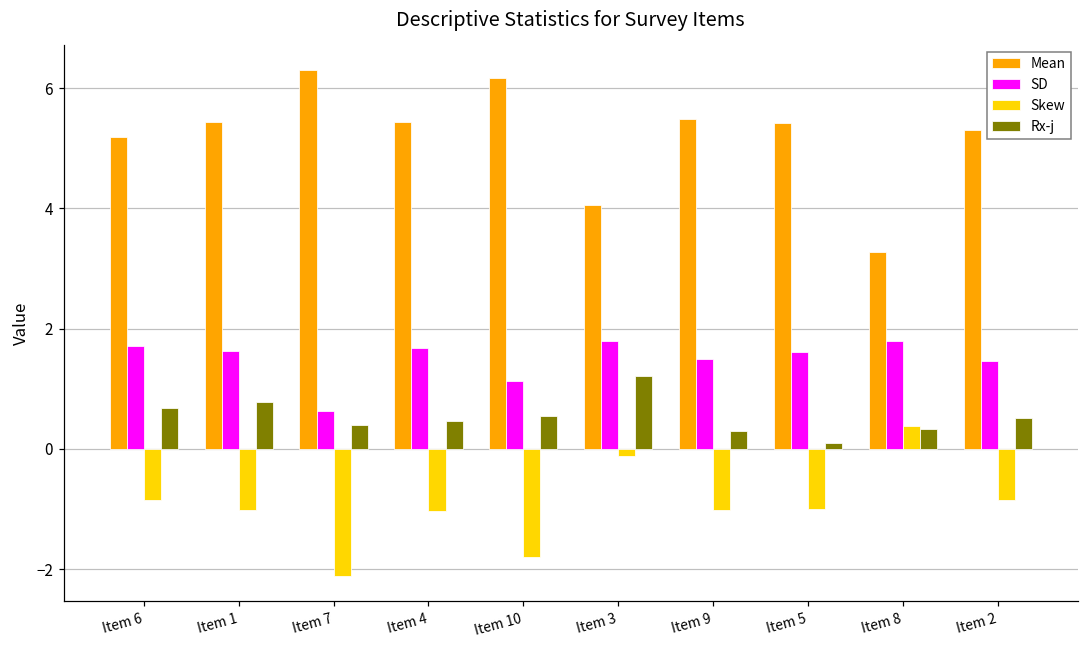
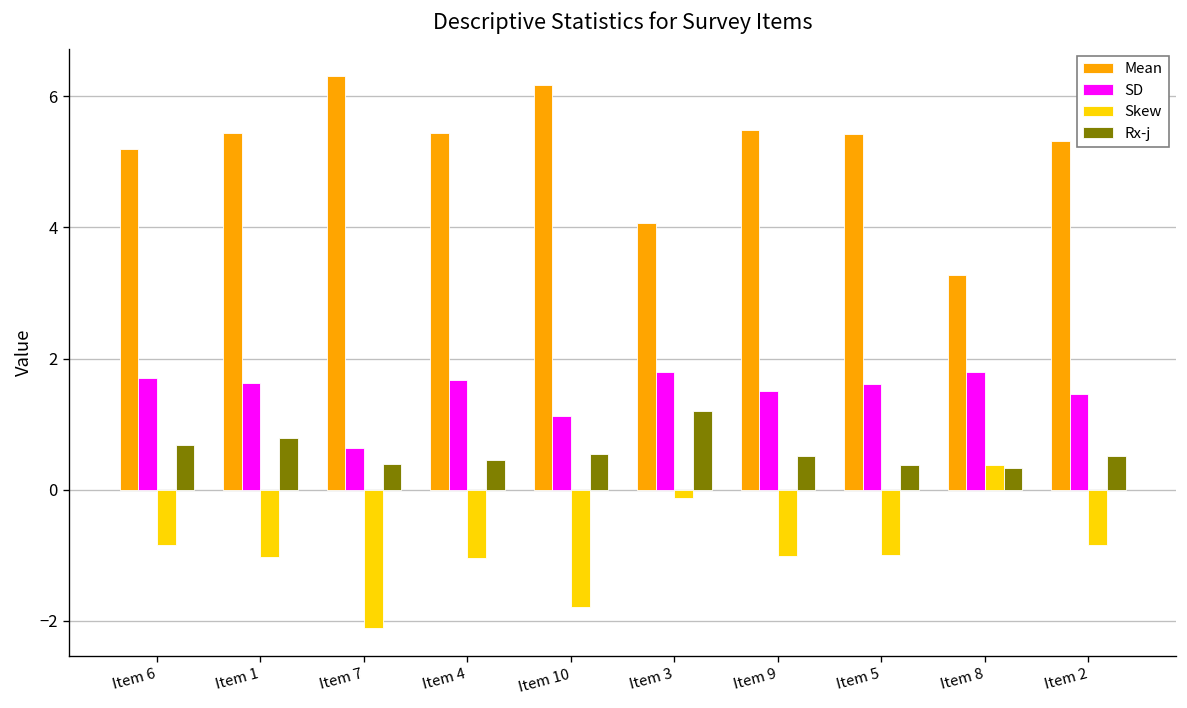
  {
    "SD": {
      "Item 6": 1.7,
      "Item 1": 1.6,
      "Item 7": 0.6,
      "Item 4": 1.7,
      "Item 10": 1.1,
      "Item 3": 1.8,
      "Item 9": 1.5,
      "Item 5": 1.6,
      "Item 8": 1.8,
      "Item 2": 1.5
    },
    "Rx-j": {
      "Item 6": 0.7,
      "Item 1": 0.8,
      "Item 7": 0.4,
      "Item 4": 0.5,
      "Item 10": 0.6,
      "Item 3": 1.2,
-     "Item 9": 0.3,
-     "Item 5": 0.1,
+     "Item 9": 0.5,
+     "Item 5": 0.4,
      "Item 8": 0.3,
      "Item 2": 0.5
    }
  }
